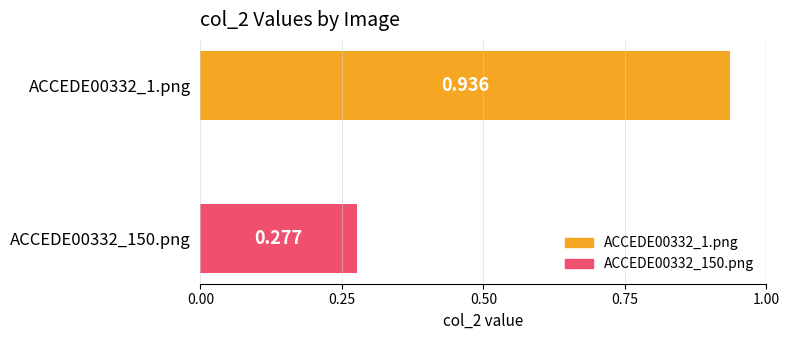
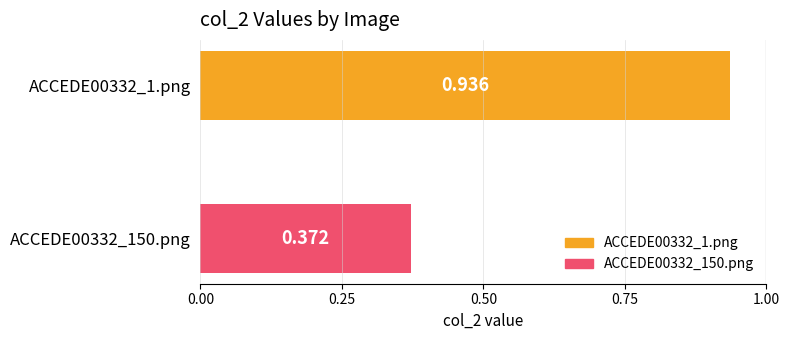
  {
    "ACCEDE00332_1.png": 0.936,
-   "ACCEDE00332_150.png": 0.277
+   "ACCEDE00332_150.png": 0.372
  }
